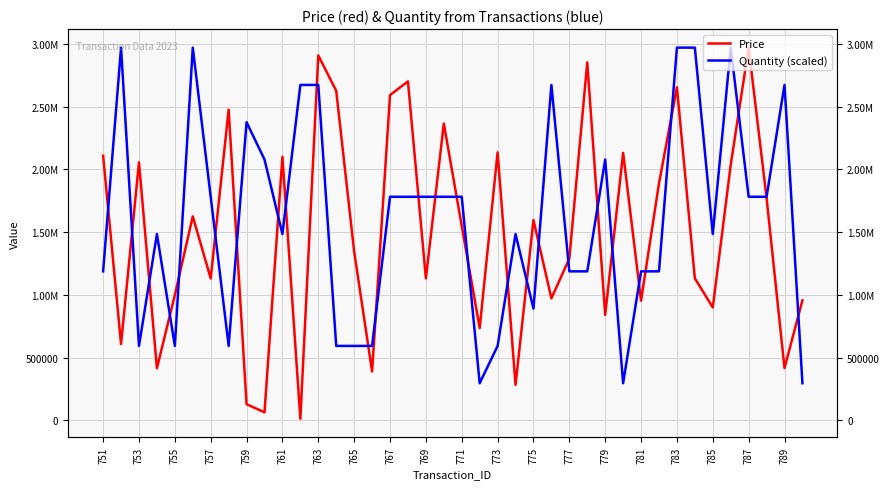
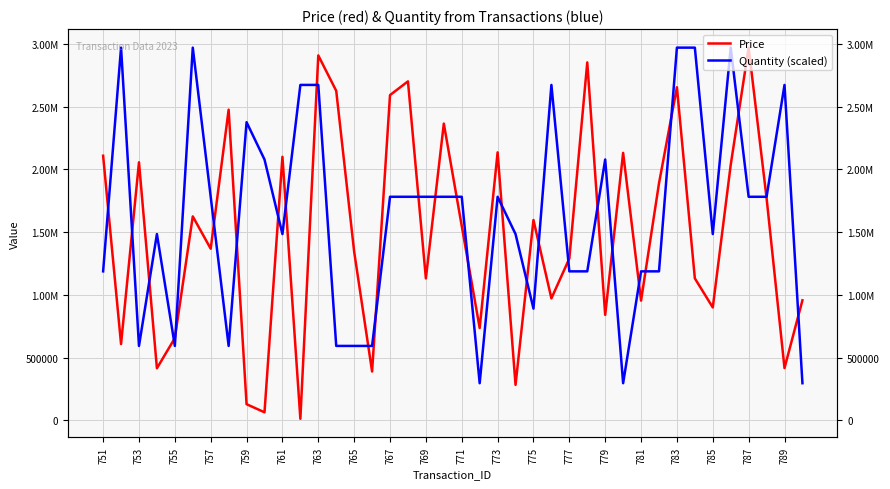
  {
    "Price": {
      "751": 2110000,
      "753": 2060000,
-     "755": 1000000,
-     "757": 1130000,
+     "755": 660000,
+     "757": 1370000,
      "759": 130000,
      "761": 2100000,
      "763": 2910000,
      "765": 1340000,
      "767": 2590000,
      "769": 1130000,
      "771": 1550000,
      "773": 2140000,
      "775": 1600000,
      "777": 1290000,
      "779": 840000,
      "781": 950000,
      "783": 2650000,
      "785": 900000,
      "789": 420000
    },
    "Quantity (scaled)": {
      "751": 1190000,
      "753": 590000,
      "755": 590000,
      "757": 1780000,
      "759": 2380000,
      "761": 1480000,
      "763": 2670000,
      "765": 590000,
      "767": 1780000,
      "769": 1780000,
      "771": 1780000,
-     "773": 590000,
+     "773": 1780000,
      "775": 890000,
      "777": 1190000,
      "779": 2080000,
      "781": 1190000,
      "783": 2970000,
      "785": 1480000,
      "787": 1780000,
      "789": 2670000
    }
  }
